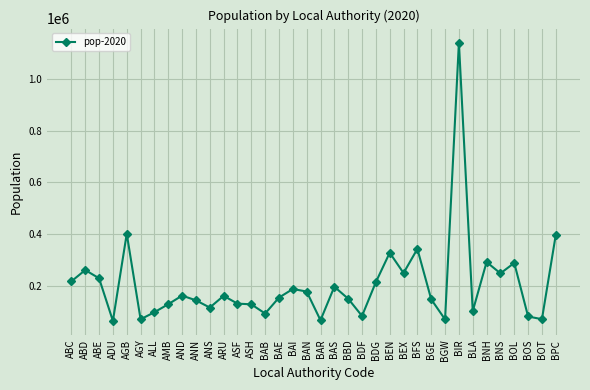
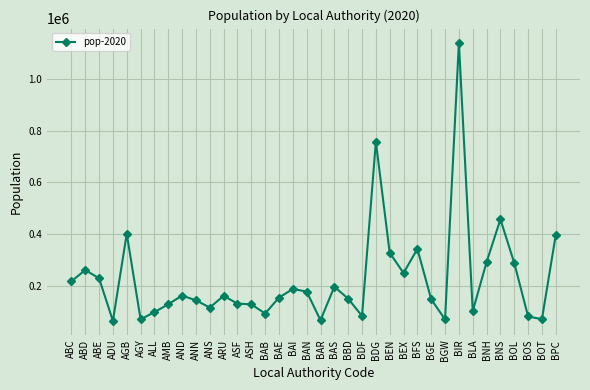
  {
    "ABC": 220000,
    "ABD": 260000,
    "ABE": 230000,
    "ADU": 60000,
    "AGB": 400000,
    "AGY": 70000,
    "ALL": 100000,
    "AMB": 130000,
    "AND": 160000,
    "ANN": 140000,
    "ANS": 120000,
    "ARU": 160000,
    "ASF": 130000,
    "ASH": 130000,
    "BAB": 90000,
    "BAE": 150000,
    "BAI": 190000,
    "BAN": 180000,
    "BAR": 70000,
    "BAS": 200000,
    "BBD": 150000,
    "BDF": 80000,
-   "BDG": 210000,
+   "BDG": 760000,
    "BEN": 330000,
    "BEX": 250000,
    "BFS": 340000,
    "BGE": 150000,
    "BGW": 70000,
    "BIR": 1140000,
    "BLA": 100000,
    "BNH": 290000,
-   "BNS": 250000,
+   "BNS": 460000,
    "BOL": 290000,
    "BOS": 80000,
    "BOT": 70000,
    "BPC": 400000
  }
